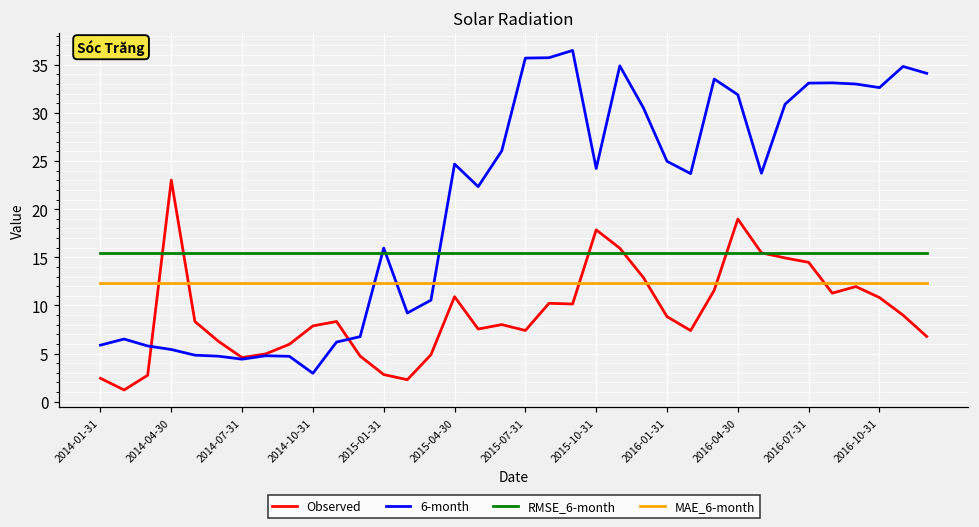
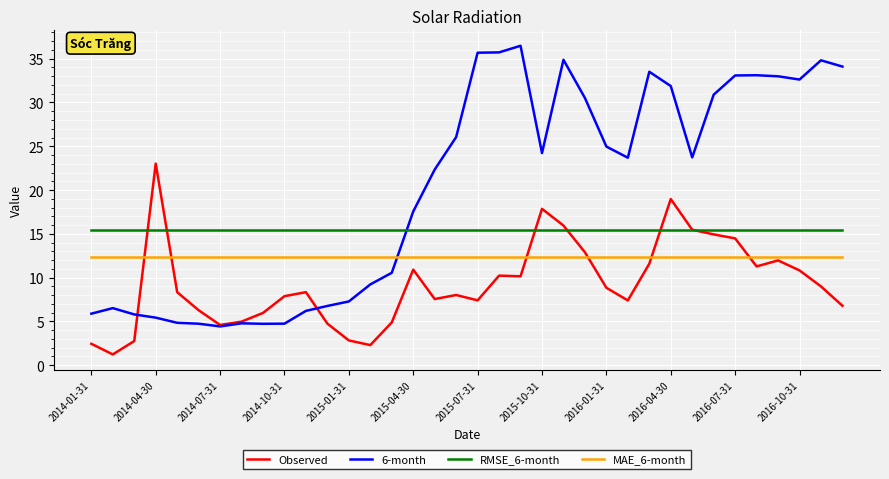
  {
    "Observed": {
      "2014-01-31": 2,
      "2014-04-30": 23,
      "2014-10-31": 8,
      "2015-01-31": 3,
      "2015-04-30": 11,
      "2015-07-31": 7,
      "2015-10-31": 18,
      "2016-01-31": 9,
      "2016-04-30": 19,
      "2016-07-31": 14,
      "2016-10-31": 11
    },
    "6-month": {
      "2014-01-31": 6,
      "2014-04-30": 5,
-     "2014-10-31": 3,
-     "2015-01-31": 16,
-     "2015-04-30": 25,
+     "2014-10-31": 5,
+     "2015-01-31": 7,
+     "2015-04-30": 18,
      "2015-07-31": 36,
      "2015-10-31": 24,
      "2016-01-31": 25,
      "2016-04-30": 32,
      "2016-07-31": 33,
      "2016-10-31": 33
    },
    "RMSE_6-month": {
      "2014-01-31": 15,
      "2014-04-30": 15,
      "2014-07-31": 15,
      "2014-10-31": 15,
      "2015-01-31": 15,
      "2015-04-30": 15,
      "2015-07-31": 15,
      "2015-10-31": 15,
      "2016-01-31": 15,
      "2016-04-30": 15,
      "2016-07-31": 15,
      "2016-10-31": 15
    },
    "MAE_6-month": {
      "2014-01-31": 12,
      "2014-04-30": 12,
      "2014-07-31": 12,
      "2014-10-31": 12,
      "2015-01-31": 12,
      "2015-04-30": 12,
      "2015-07-31": 12,
      "2015-10-31": 12,
      "2016-01-31": 12,
      "2016-04-30": 12,
      "2016-07-31": 12,
      "2016-10-31": 12
    }
  }
